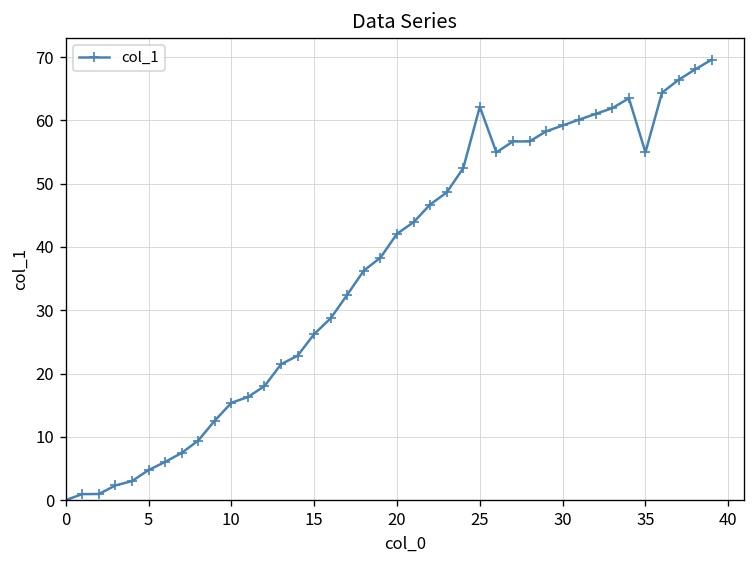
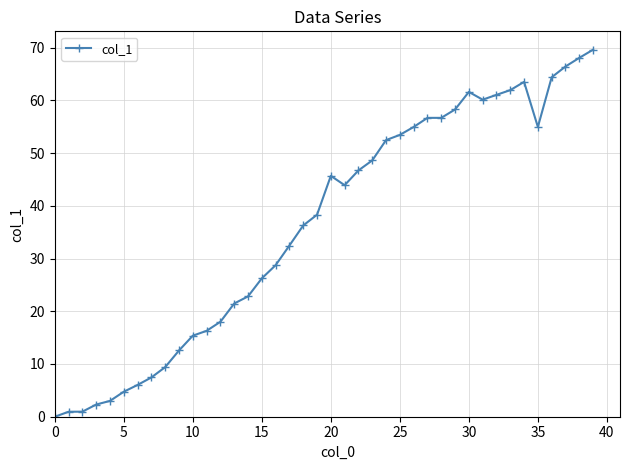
  {
    "0": 0,
    "5": 5,
    "10": 15,
    "15": 26,
-   "20": 42,
-   "25": 62,
-   "30": 59,
+   "20": 46,
+   "25": 53,
+   "30": 62,
    "35": 55
  }
